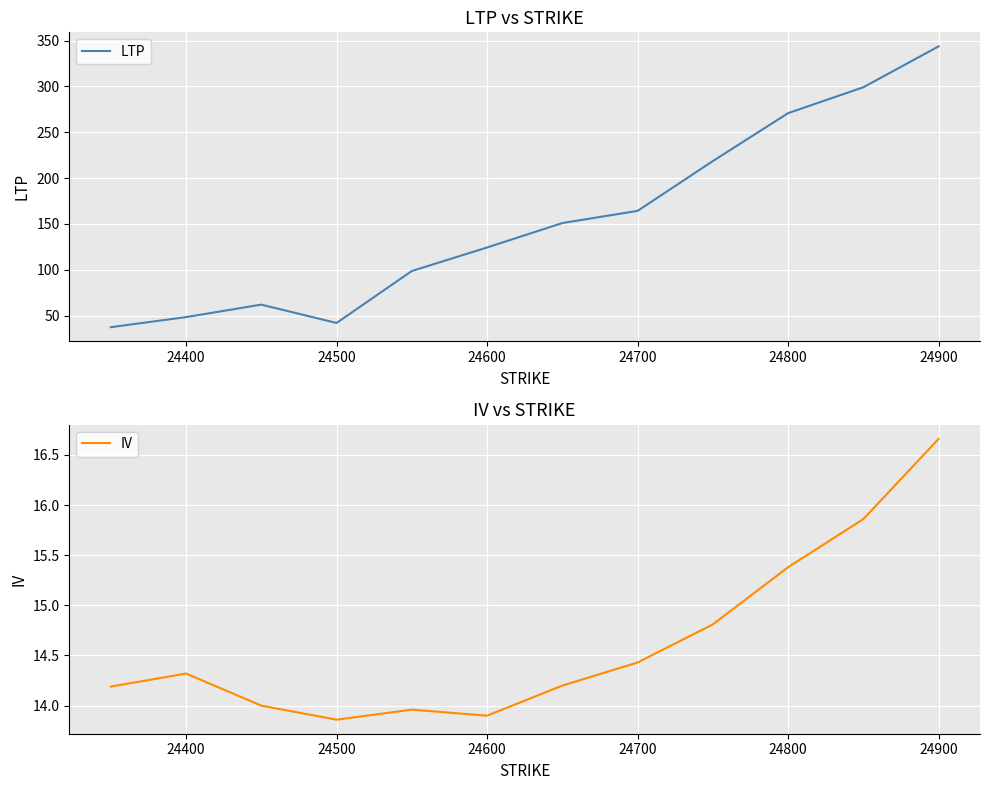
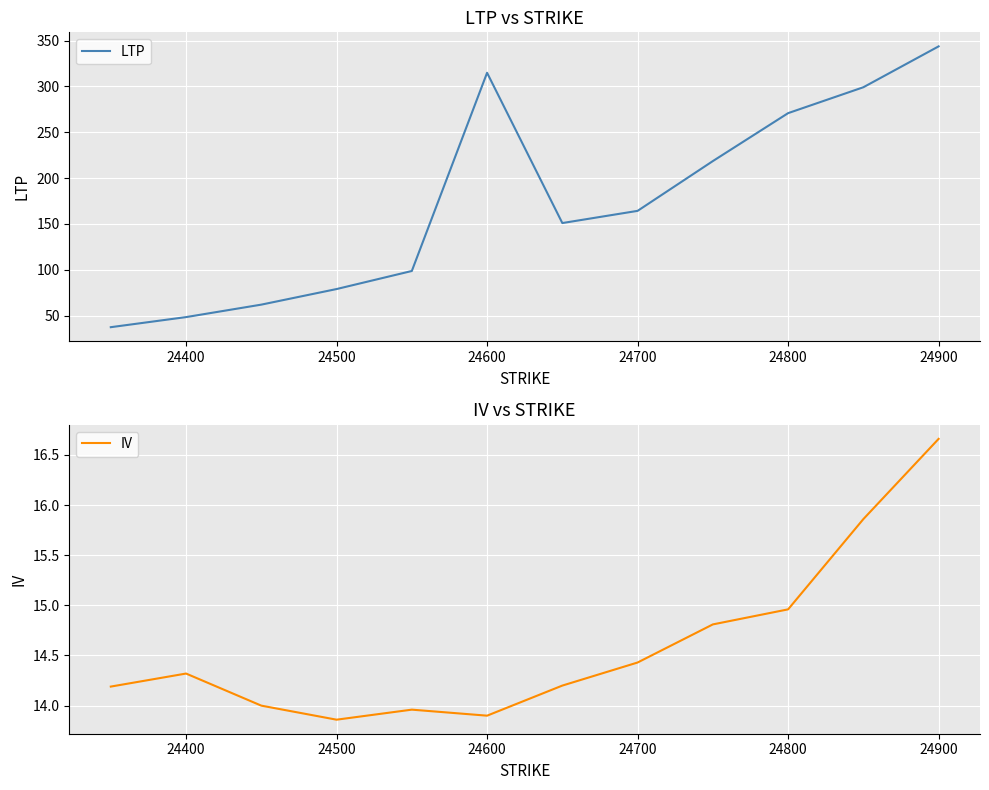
  {
    "LTP vs STRIKE": {
      "24400": 50,
-     "24500": 40,
-     "24600": 120,
+     "24500": 80,
+     "24600": 310,
      "24700": 160,
      "24800": 270,
      "24900": 340
    },
    "IV vs STRIKE": {
      "24400": 14.32,
      "24500": 13.86,
      "24600": 13.90,
      "24700": 14.43,
-     "24800": 15.38,
+     "24800": 14.96,
      "24900": 16.66
    }
  }
